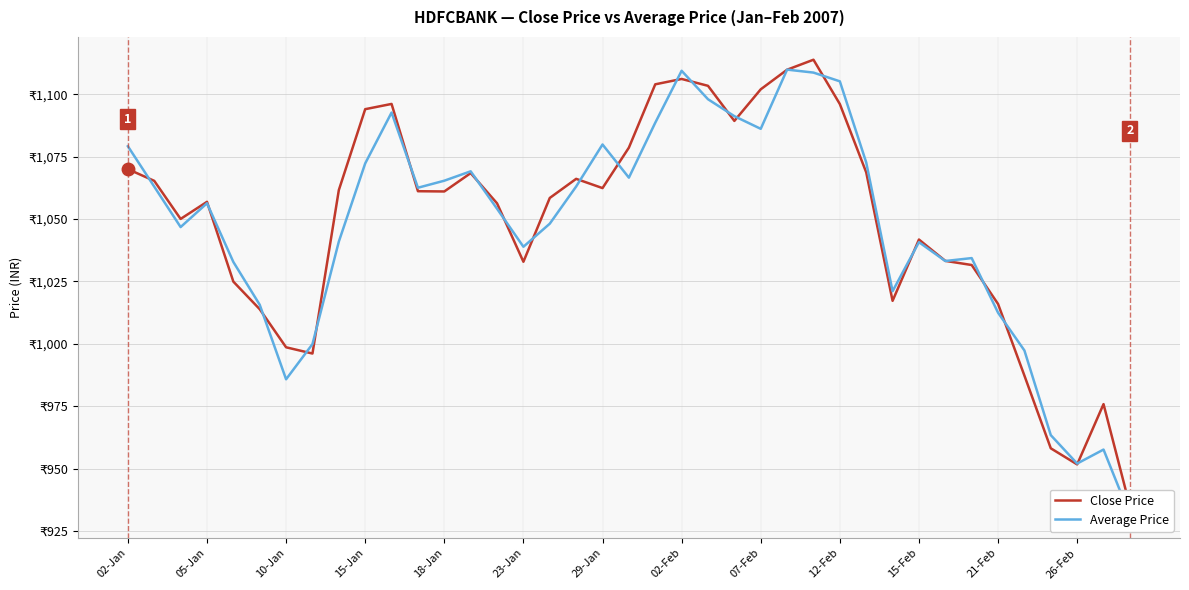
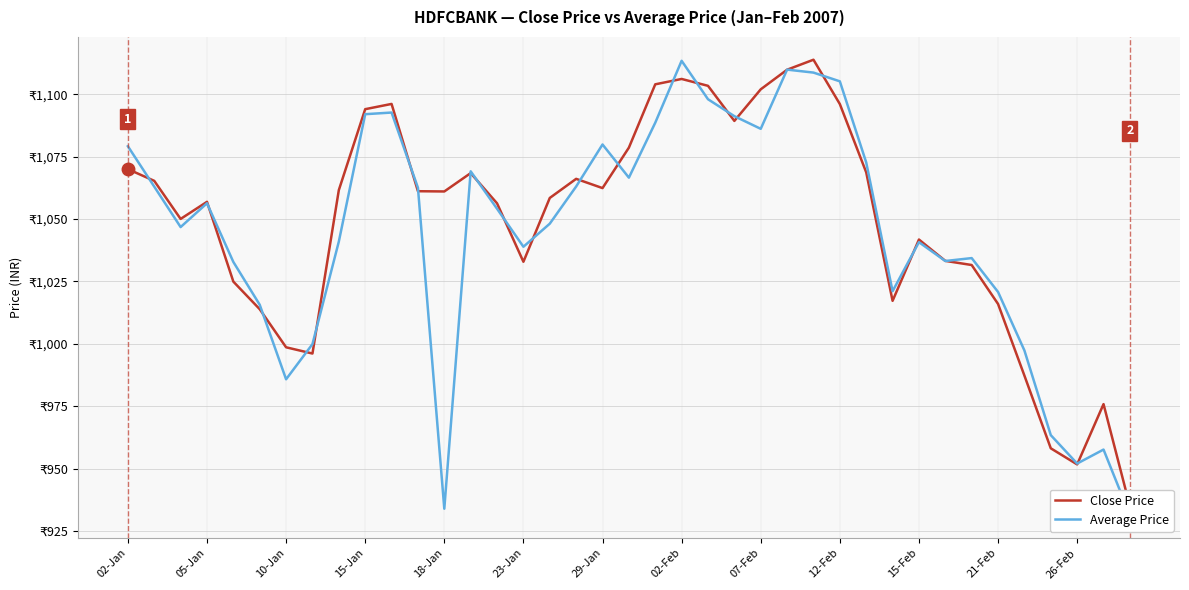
  {
    "Average Price": {
      "10-Jan": "₹986",
-     "15-Jan": "₹1,072",
-     "18-Jan": "₹1,065",
+     "15-Jan": "₹1,092",
+     "18-Jan": "₹934",
      "23-Jan": "₹1,039",
      "29-Jan": "₹1,080",
-     "02-Feb": "₹1,109",
+     "02-Feb": "₹1,113",
      "07-Feb": "₹1,086",
      "12-Feb": "₹1,105",
      "15-Feb": "₹1,041",
-     "21-Feb": "₹1,013"
+     "21-Feb": "₹1,021"
    }
  }
